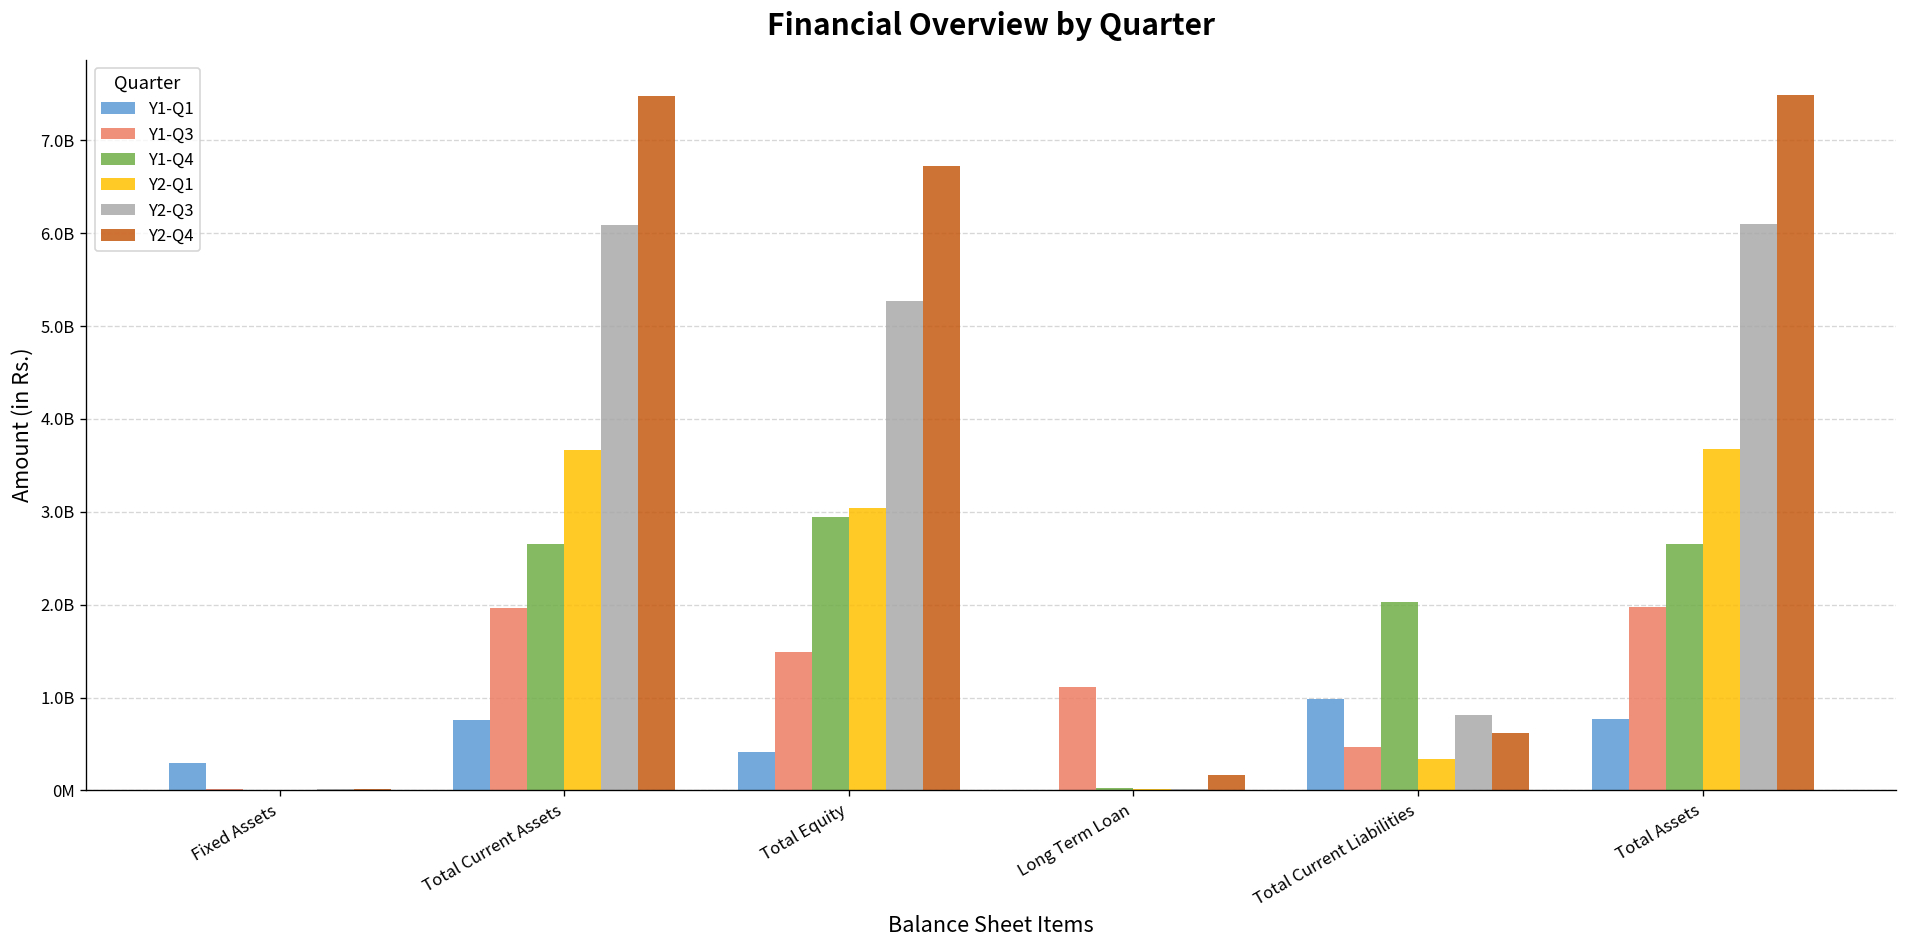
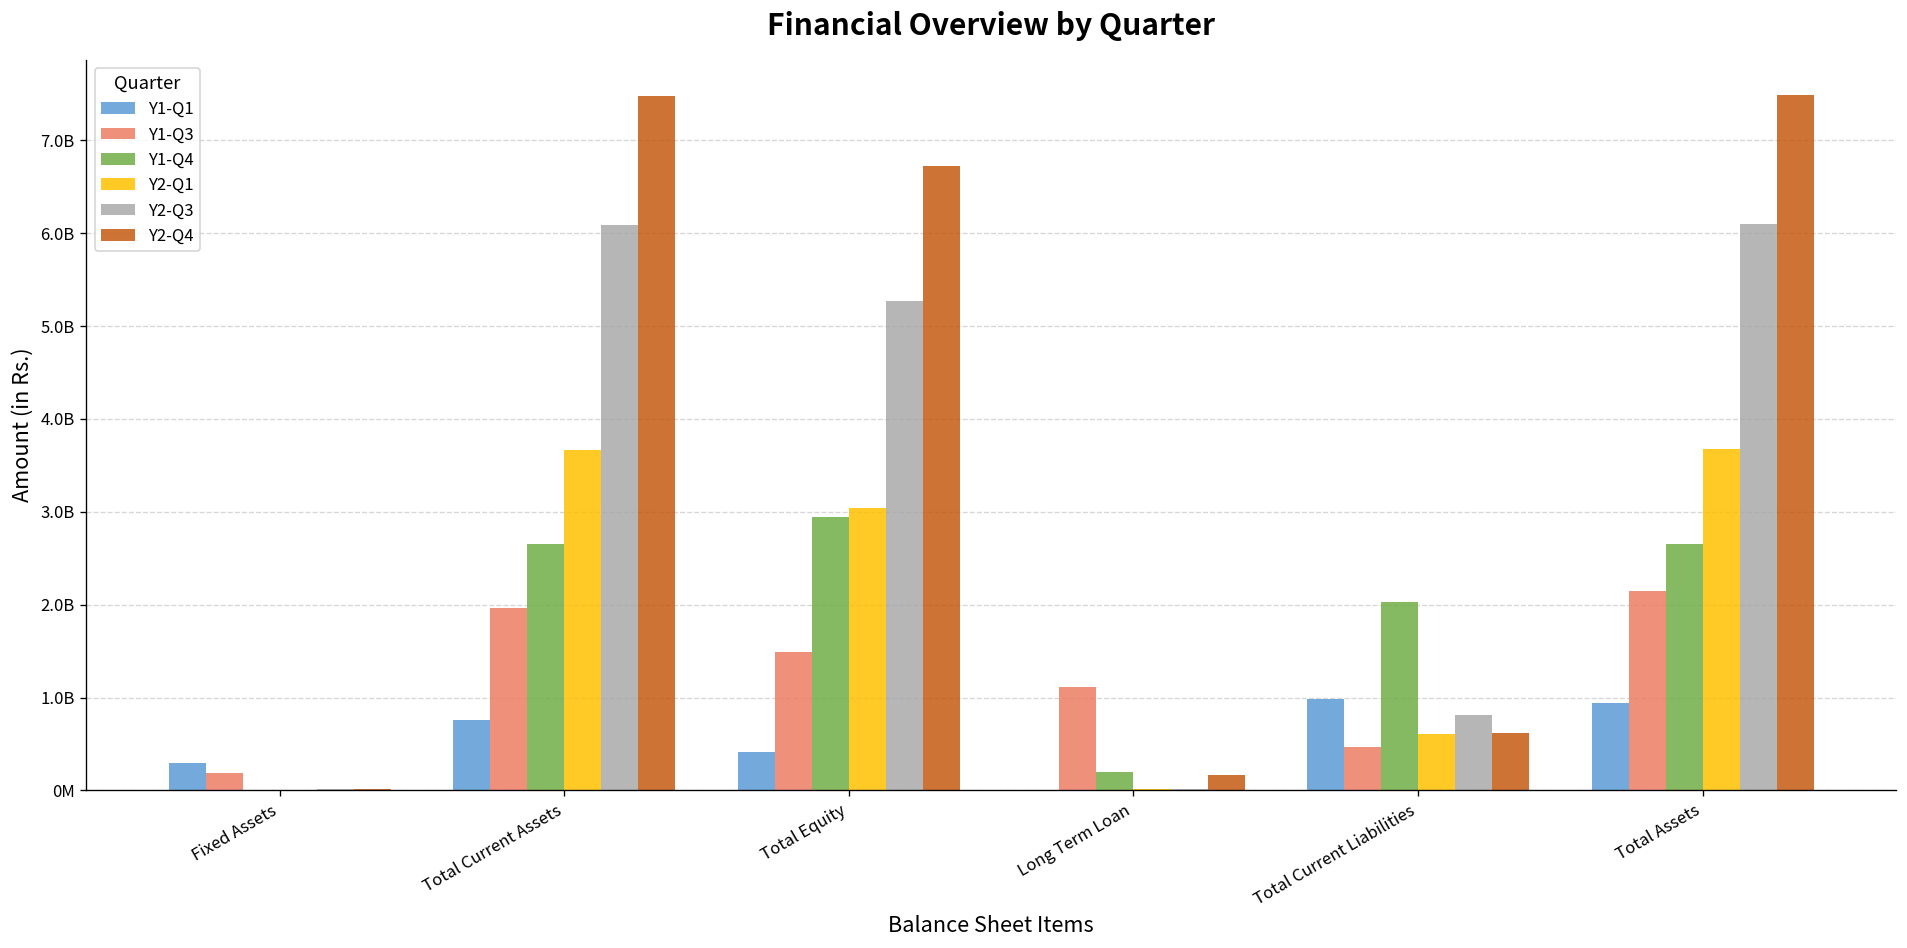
  {
    "Y1-Q1": {
      "Fixed Assets": 300000000,
      "Total Current Assets": 800000000,
      "Total Equity": 400000000,
      "Total Current Liabilities": 1000000000,
-     "Total Assets": 800000000
+     "Total Assets": 900000000
    },
    "Y1-Q3": {
-     "Fixed Assets": 0,
+     "Fixed Assets": 200000000,
      "Total Current Assets": 2000000000,
      "Total Equity": 1500000000,
      "Long Term Loan": 1100000000,
      "Total Current Liabilities": 500000000,
-     "Total Assets": 2000000000
+     "Total Assets": 2100000000
    },
    "Y1-Q4": {
      "Total Current Assets": 2600000000,
      "Total Equity": 2900000000,
-     "Long Term Loan": 0,
+     "Long Term Loan": 200000000,
      "Total Current Liabilities": 2000000000,
      "Total Assets": 2700000000
    },
    "Y2-Q1": {
      "Total Current Assets": 3700000000,
      "Total Equity": 3000000000,
-     "Total Current Liabilities": 300000000,
+     "Total Current Liabilities": 600000000,
      "Total Assets": 3700000000
    },
    "Y2-Q3": {
      "Total Current Assets": 6100000000,
      "Total Equity": 5300000000,
      "Total Current Liabilities": 800000000,
      "Total Assets": 6100000000
    },
    "Y2-Q4": {
      "Total Current Assets": 7500000000,
      "Total Equity": 6700000000,
      "Long Term Loan": 200000000,
      "Total Current Liabilities": 600000000,
      "Total Assets": 7500000000
    }
  }
